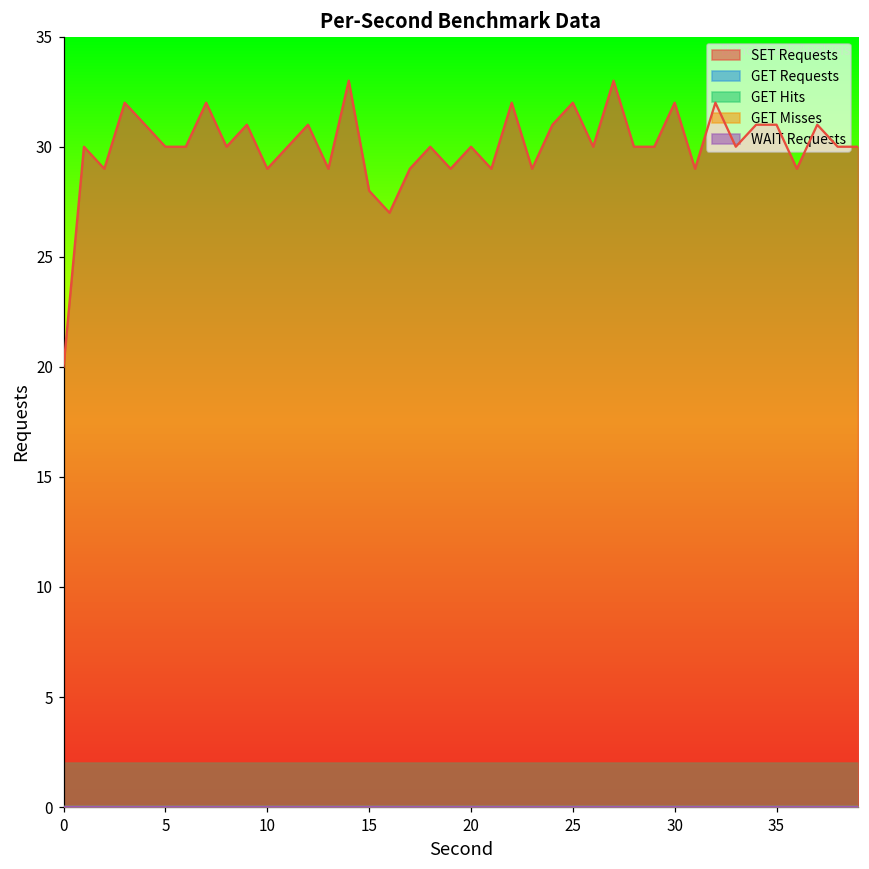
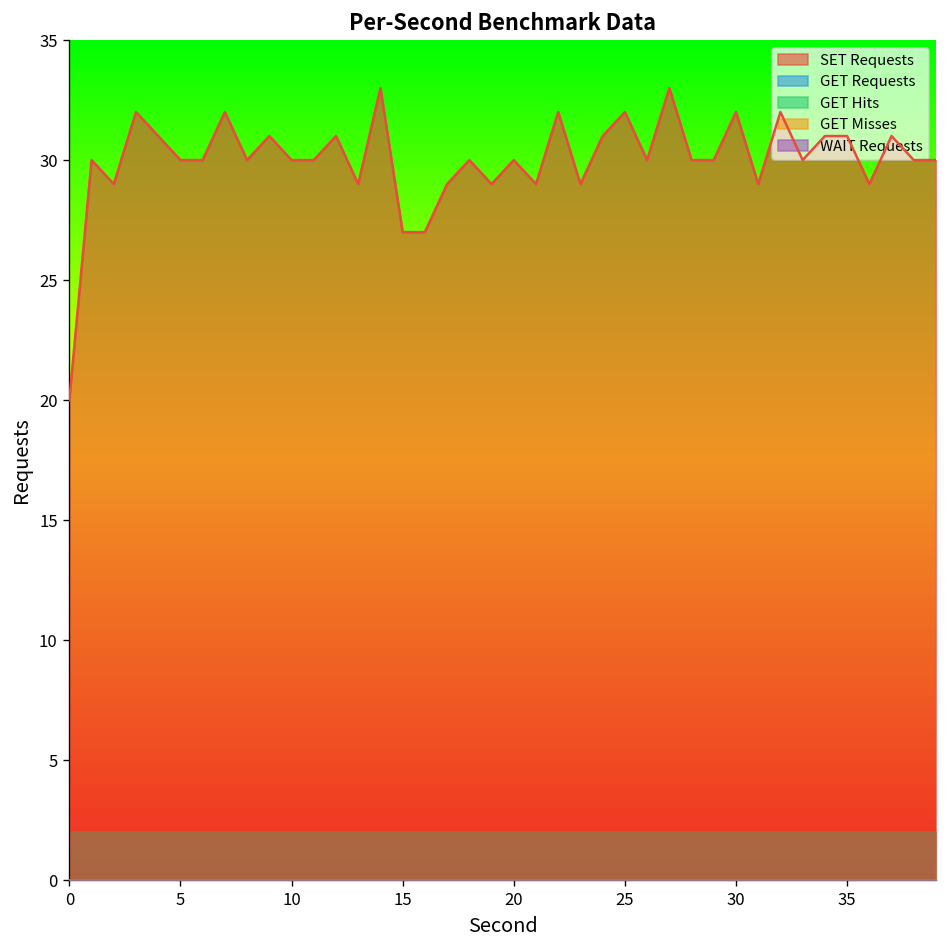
  {
    "SET Requests": {
      "0": 20,
      "5": 30,
-     "10": 29,
-     "15": 28,
+     "10": 30,
+     "15": 27,
      "20": 30,
      "25": 32,
      "30": 32
    },
    "WAIT Requests": {
      "0": 0,
      "5": 0,
      "10": 0,
      "15": 0,
      "20": 0,
      "25": 0,
      "30": 0,
      "35": 0
    }
  }
